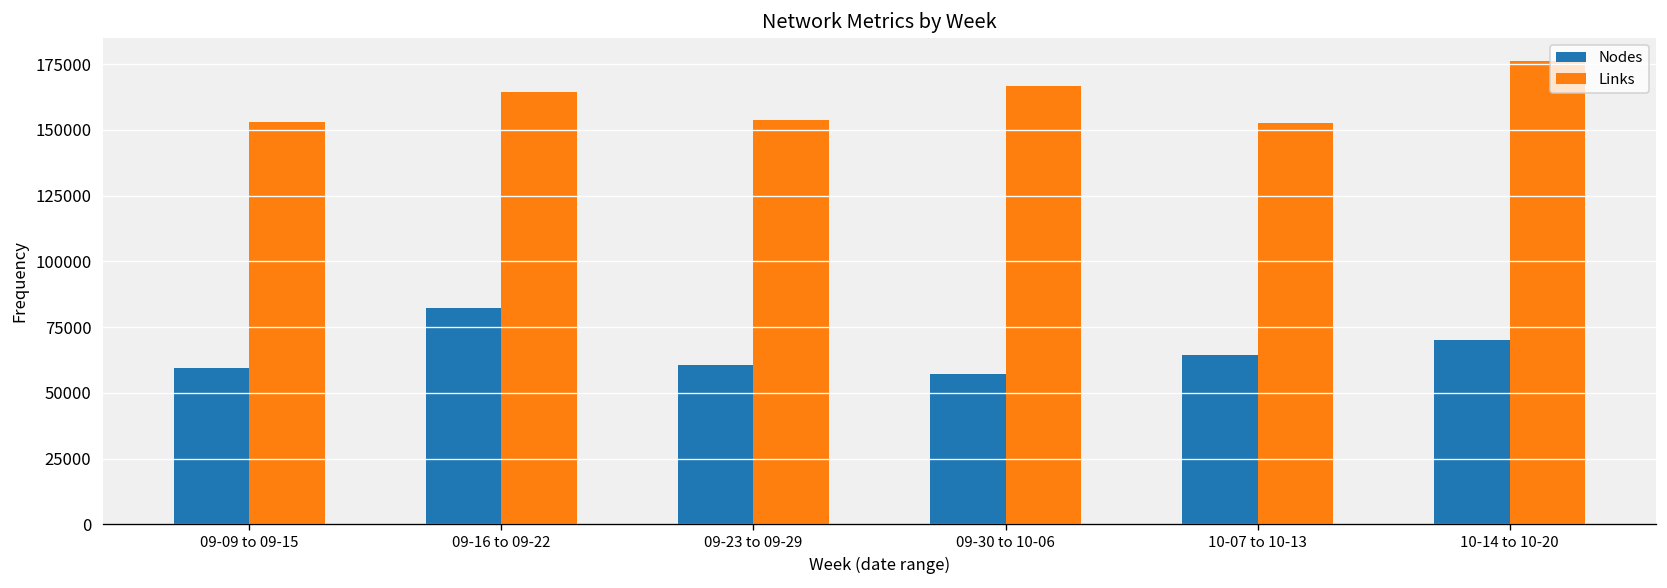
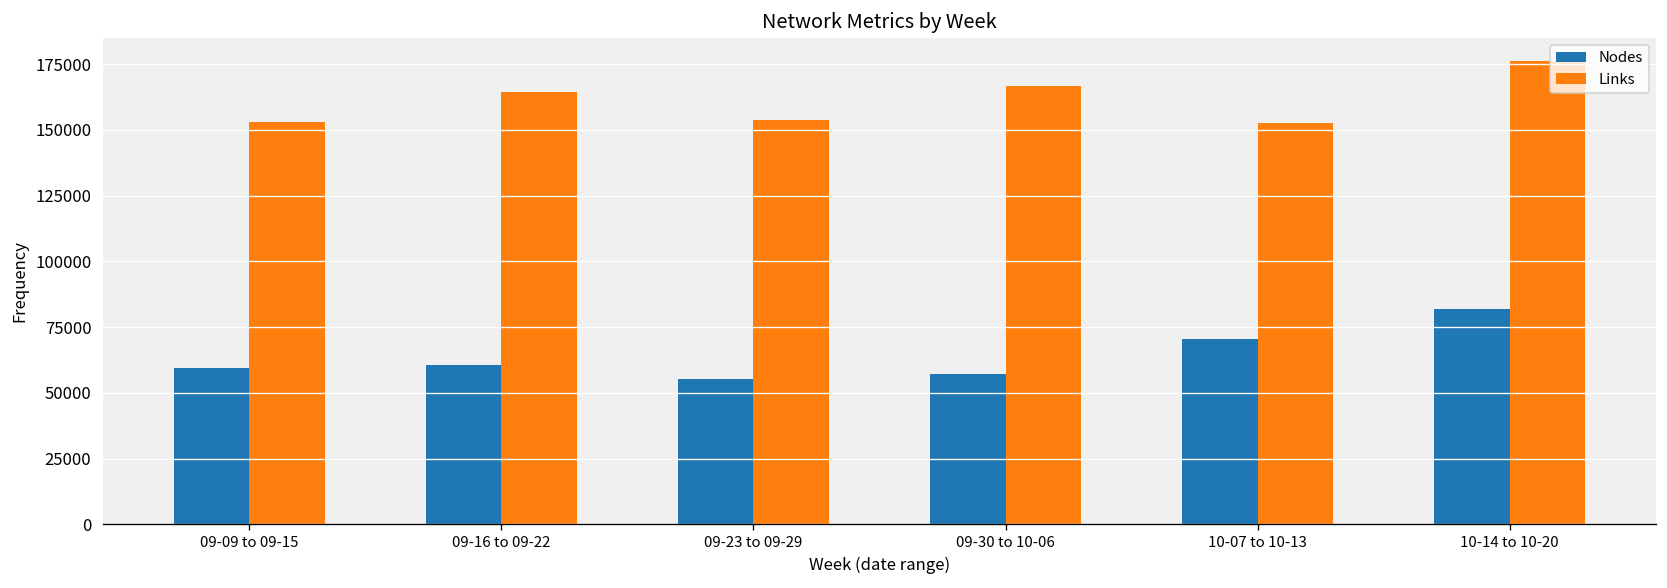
  {
    "Nodes": {
      "09-09 to 09-15": 60000,
-     "09-16 to 09-22": 82000,
-     "09-23 to 09-29": 61000,
+     "09-16 to 09-22": 61000,
+     "09-23 to 09-29": 55000,
      "09-30 to 10-06": 57000,
-     "10-07 to 10-13": 64000,
-     "10-14 to 10-20": 70000
+     "10-07 to 10-13": 71000,
+     "10-14 to 10-20": 82000
    },
    "Links": {
      "09-09 to 09-15": 153000,
      "09-16 to 09-22": 164000,
      "09-23 to 09-29": 154000,
      "09-30 to 10-06": 167000,
      "10-07 to 10-13": 153000,
      "10-14 to 10-20": 176000
    }
  }
